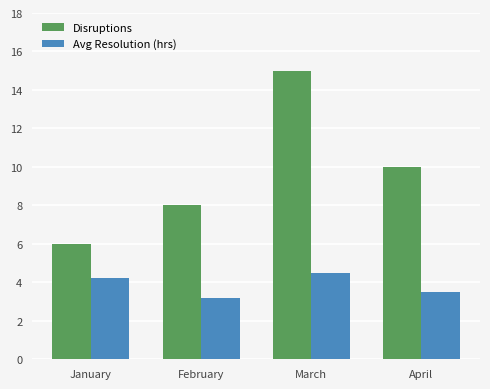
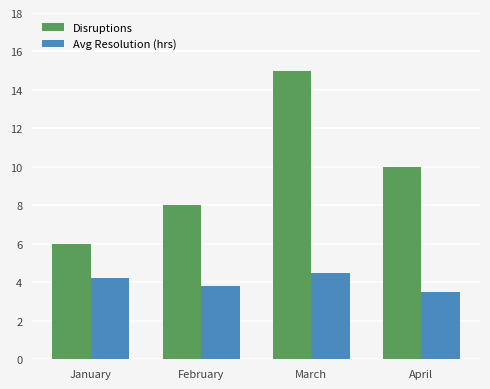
  {
    "Disruptions": {
      "January": 6.0,
      "February": 8.0,
      "March": 15.0,
      "April": 10.0
    },
    "Avg Resolution (hrs)": {
      "January": 4.2,
-     "February": 3.2,
+     "February": 3.8,
      "March": 4.5,
      "April": 3.5
    }
  }
